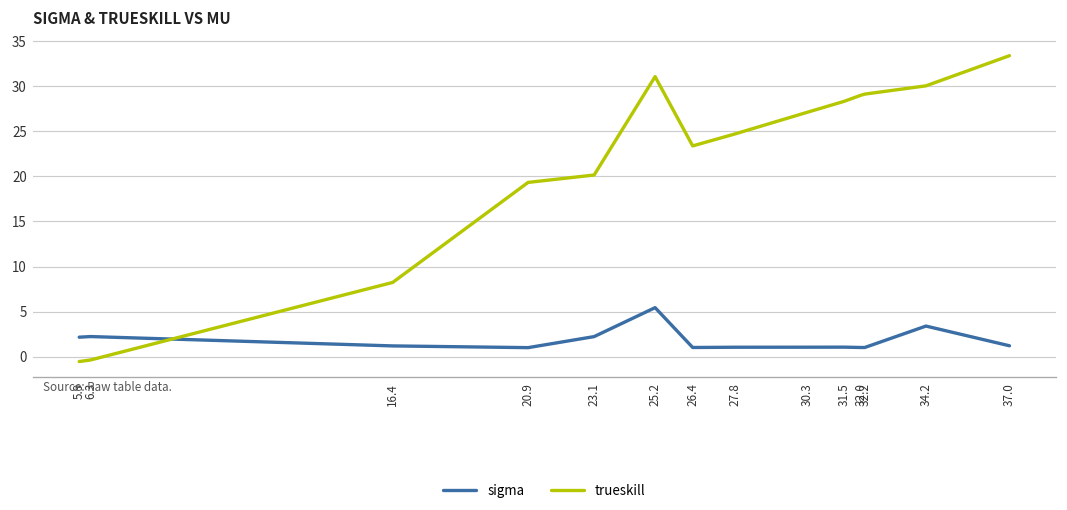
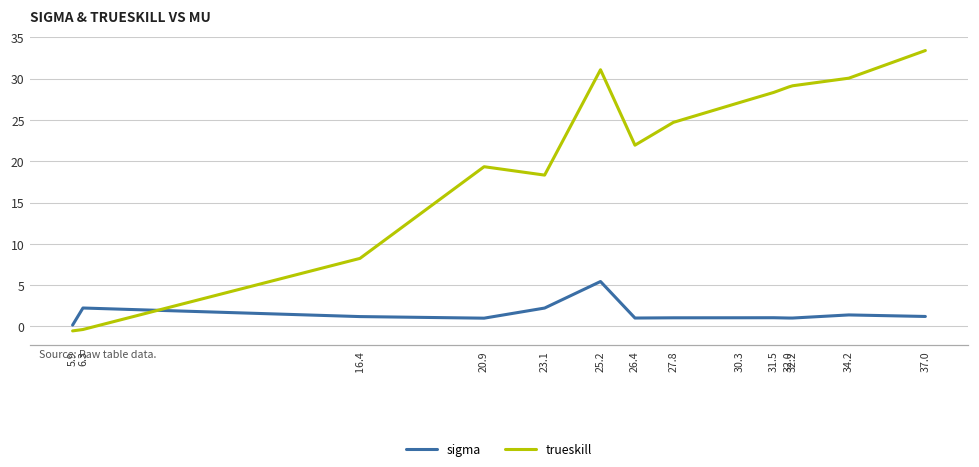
  {
    "sigma": {
-     "5.9": 2,
+     "5.9": 0,
      "6.3": 2,
      "16.4": 1,
      "20.9": 1,
      "23.1": 2,
      "25.2": 5,
      "26.4": 1,
      "27.8": 1,
      "30.3": 1,
      "31.5": 1,
      "32.0": 1,
      "32.2": 1,
-     "34.2": 3,
+     "34.2": 1,
      "37.0": 1
    },
    "trueskill": {
      "5.9": -1,
      "6.3": 0,
      "16.4": 8,
      "20.9": 19,
-     "23.1": 20,
+     "23.1": 18,
      "25.2": 31,
-     "26.4": 23,
+     "26.4": 22,
      "27.8": 25,
      "30.3": 27,
      "31.5": 28,
      "32.0": 29,
      "32.2": 29,
      "34.2": 30,
      "37.0": 33
    }
  }
